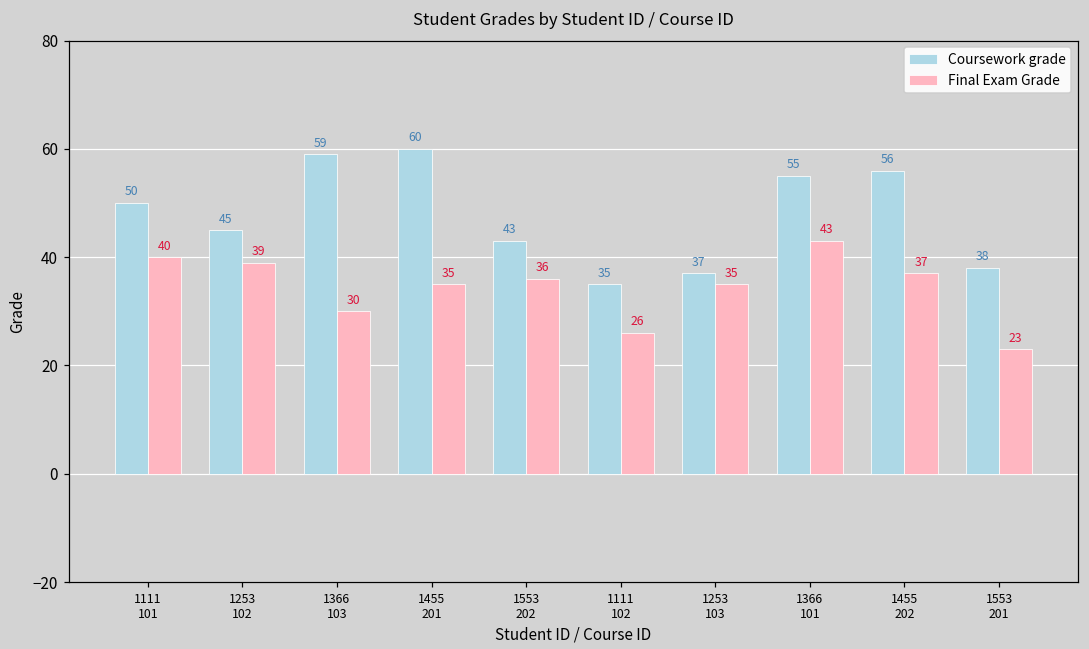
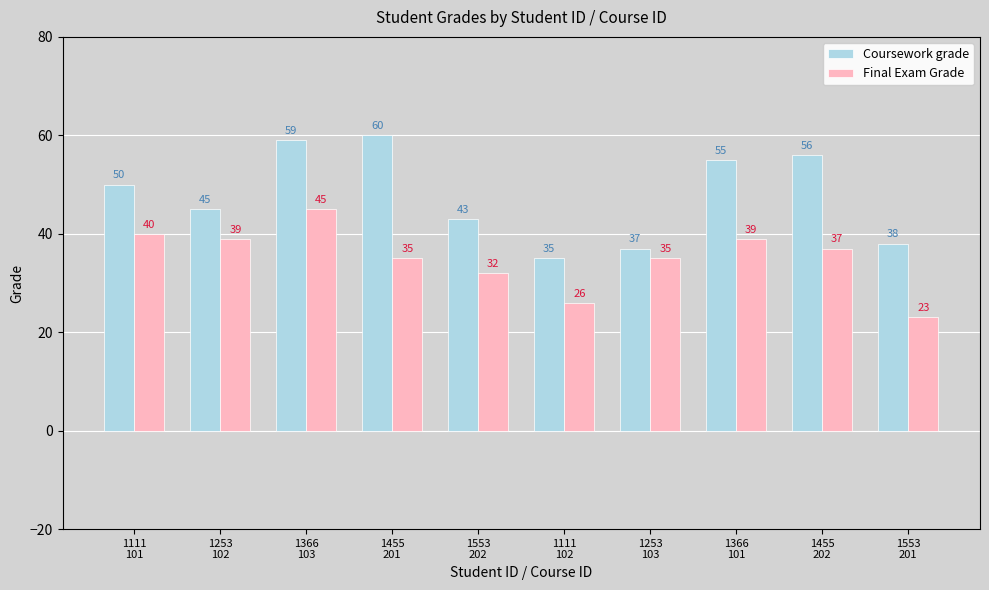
  {
    "Coursework grade": {
      "1111 101": 50,
      "1253 102": 45,
      "1366 103": 59,
      "1455 201": 60,
      "1553 202": 43,
      "1111 102": 35,
      "1253 103": 37,
      "1366 101": 55,
      "1455 202": 56,
      "1553 201": 38
    },
    "Final Exam Grade": {
      "1111 101": 40,
      "1253 102": 39,
-     "1366 103": 30,
+     "1366 103": 45,
      "1455 201": 35,
-     "1553 202": 36,
+     "1553 202": 32,
      "1111 102": 26,
      "1253 103": 35,
-     "1366 101": 43,
+     "1366 101": 39,
      "1455 202": 37,
      "1553 201": 23
    }
  }
